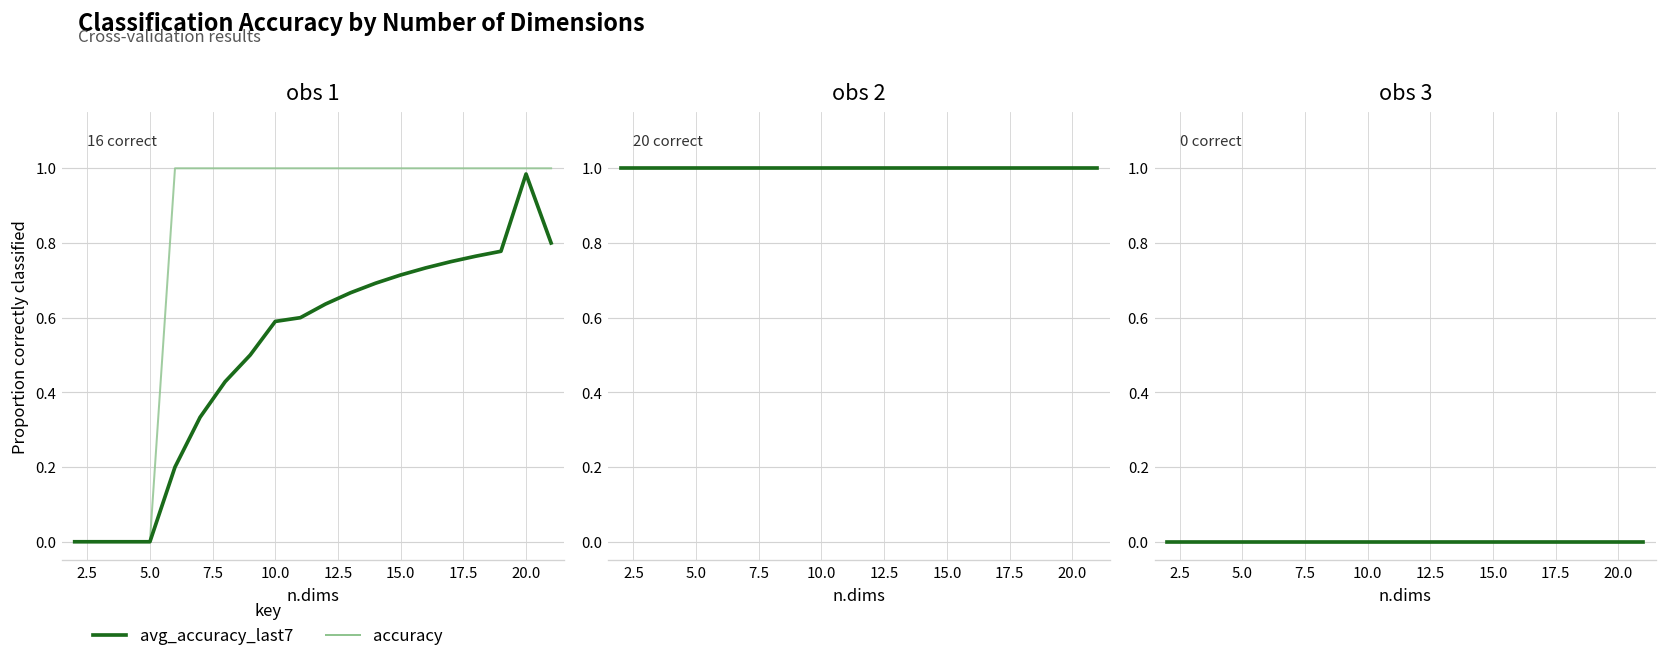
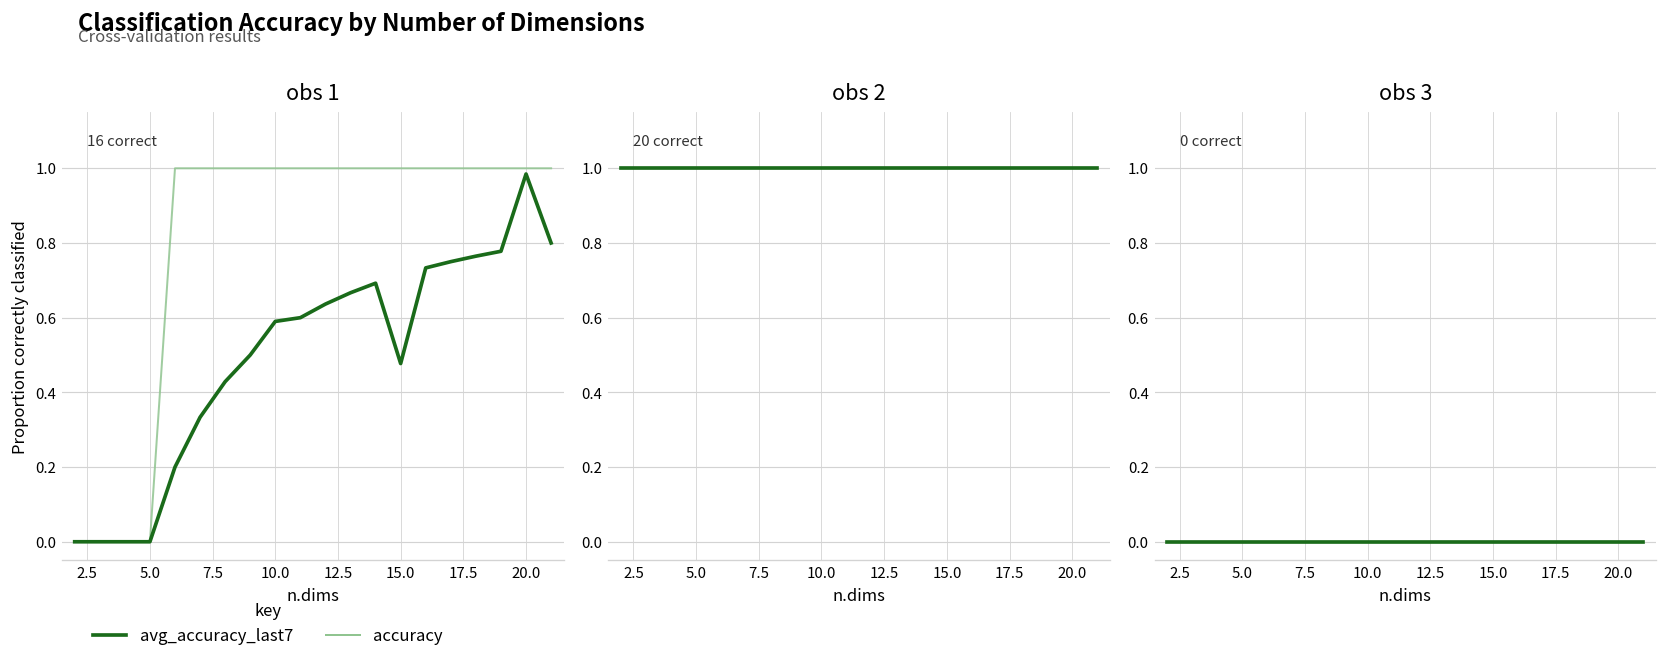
  {
    "obs 1": {
      "accuracy": {
        "10.0": 1.00,
        "15.0": 1.00,
        "20.0": 1.00
      },
      "avg_accuracy_last7": {
        "10.0": 0.59,
-       "15.0": 0.71,
+       "15.0": 0.48,
        "20.0": 0.98
      }
    },
    "obs 2": {
      "10.0": 1.00,
      "15.0": 1.00,
      "20.0": 1.00
    },
    "obs 3": {
      "5.0": 0.00,
      "10.0": 0.00,
      "15.0": 0.00,
      "20.0": 0.00
    }
  }
